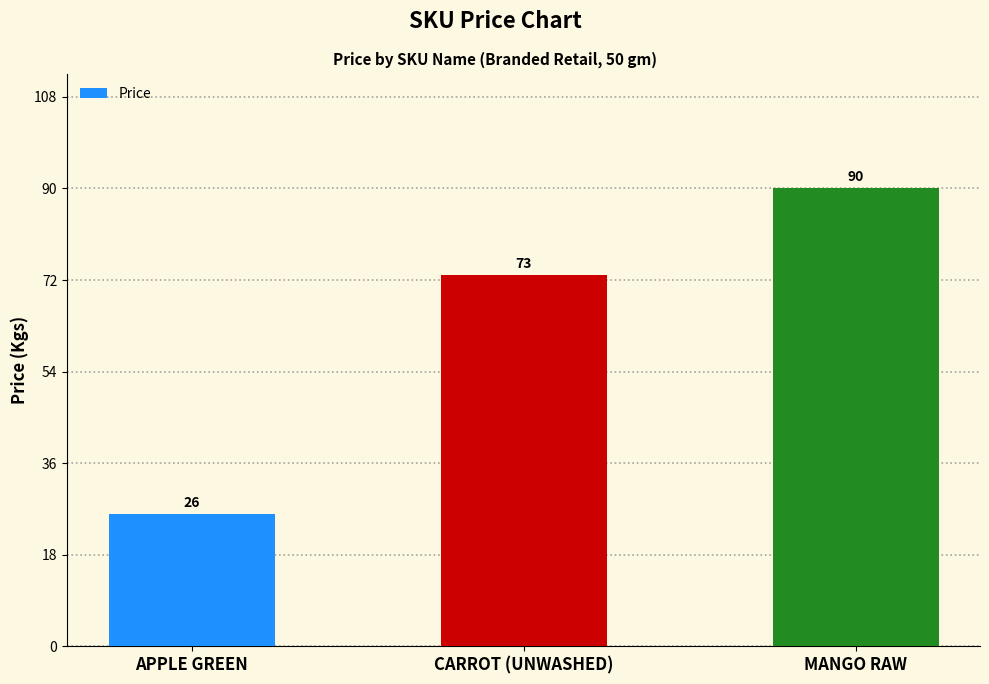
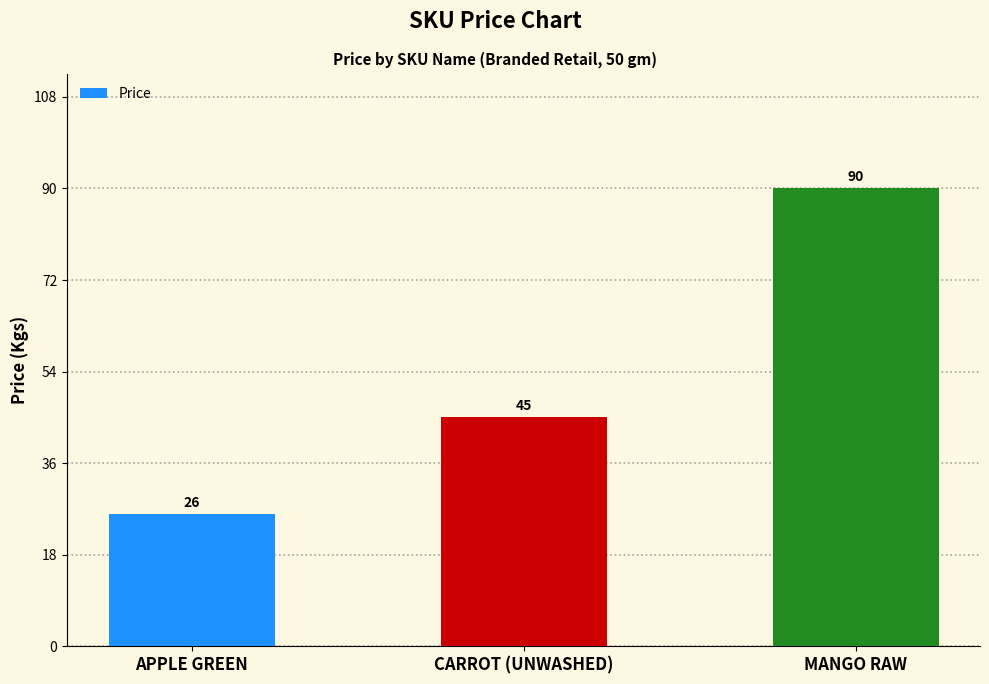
  {
    "APPLE GREEN": 26,
-   "CARROT (UNWASHED)": 73,
+   "CARROT (UNWASHED)": 45,
    "MANGO RAW": 90
  }
